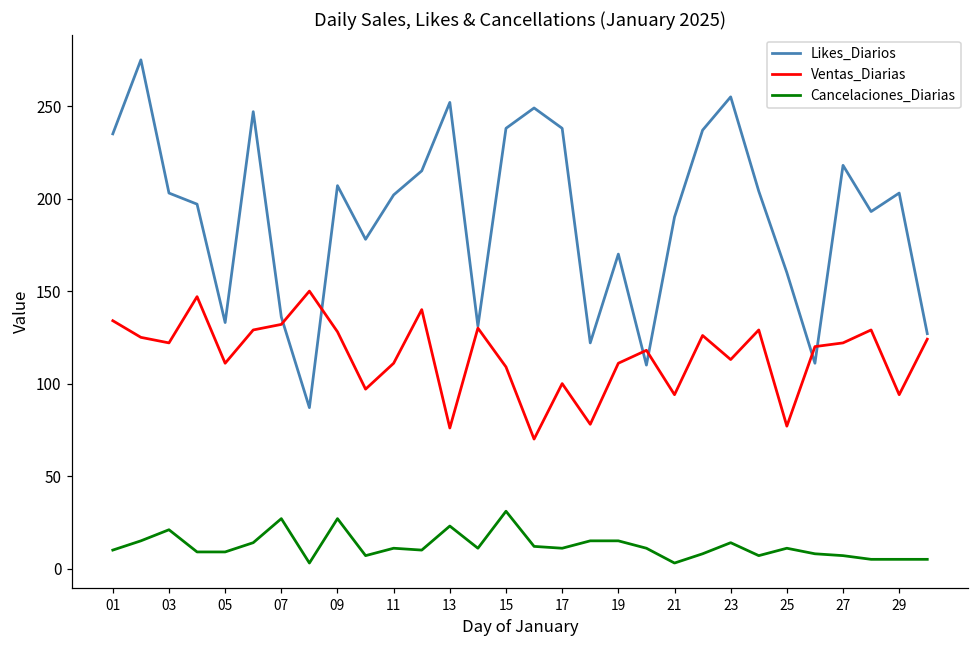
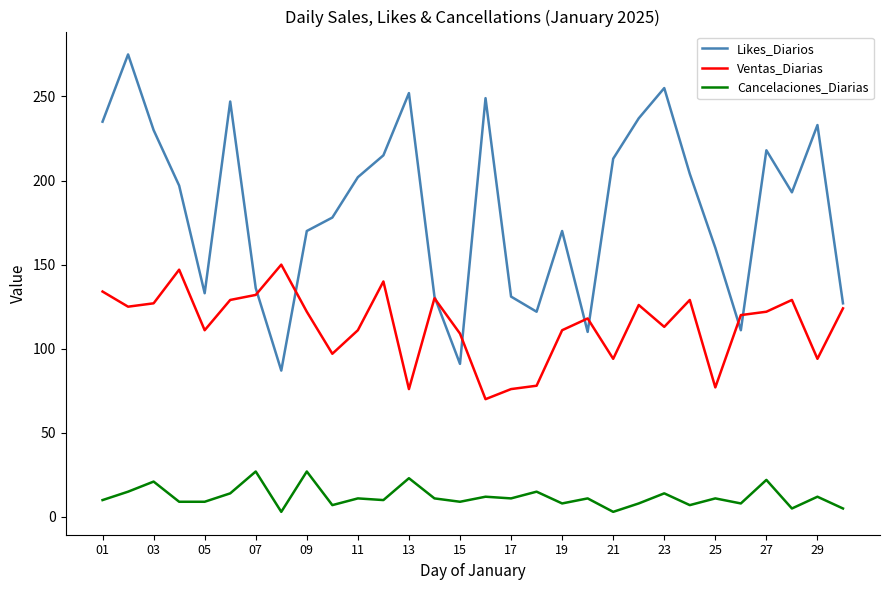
  {
    "Likes_Diarios": {
      "01": 235,
-     "03": 203,
+     "03": 230,
      "05": 133,
      "07": 136,
-     "09": 207,
+     "09": 170,
      "11": 202,
      "13": 252,
-     "15": 238,
-     "17": 238,
+     "15": 91,
+     "17": 131,
      "19": 170,
-     "21": 190,
+     "21": 213,
      "23": 255,
      "25": 160,
      "27": 218,
-     "29": 203
+     "29": 233
    },
    "Ventas_Diarias": {
      "01": 134,
-     "03": 122,
+     "03": 127,
      "05": 111,
      "07": 132,
-     "09": 128,
+     "09": 122,
      "11": 111,
      "13": 76,
      "15": 109,
-     "17": 100,
+     "17": 76,
      "19": 111,
      "21": 94,
      "23": 113,
      "25": 77,
      "27": 122,
      "29": 94
    },
    "Cancelaciones_Diarias": {
      "01": 10,
      "03": 21,
      "05": 9,
      "07": 27,
      "09": 27,
      "11": 11,
      "13": 23,
-     "15": 31,
+     "15": 9,
      "17": 11,
-     "19": 15,
+     "19": 8,
      "21": 3,
      "23": 14,
      "25": 11,
-     "27": 7,
-     "29": 5
+     "27": 22,
+     "29": 12
    }
  }
